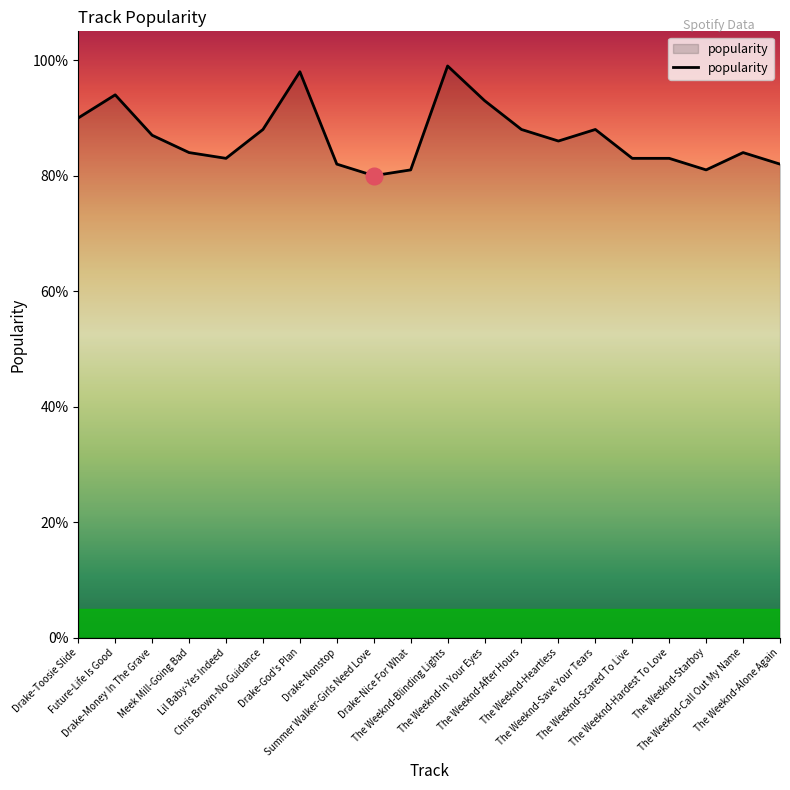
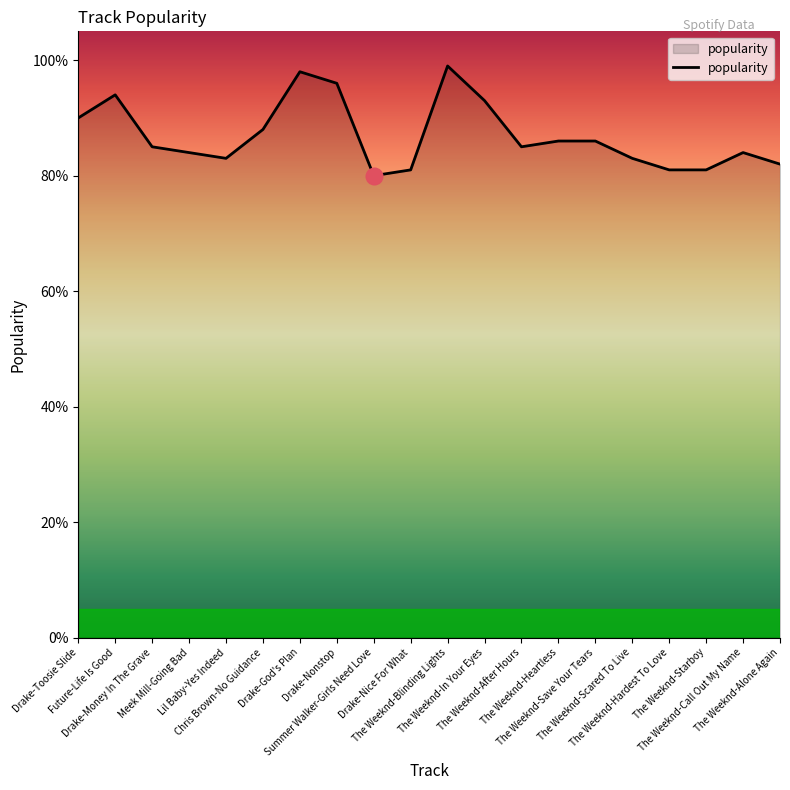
  {
    "popularity": {
      "Drake-Toosie Slide": "90%",
      "Future-Life Is Good": "94%",
-     "Drake-Money In The Grave": "87%",
+     "Drake-Money In The Grave": "85%",
      "Meek Mill-Going Bad": "84%",
      "Lil Baby-Yes Indeed": "83%",
      "Chris Brown-No Guidance": "88%",
      "Drake-God's Plan": "98%",
-     "Drake-Nonstop": "82%",
+     "Drake-Nonstop": "96%",
      "Drake-Nice For What": "81%",
      "The Weeknd-Blinding Lights": "99%",
      "The Weeknd-In Your Eyes": "93%",
-     "The Weeknd-After Hours": "88%",
+     "The Weeknd-After Hours": "85%",
      "The Weeknd-Heartless": "86%",
-     "The Weeknd-Save Your Tears": "88%",
+     "The Weeknd-Save Your Tears": "86%",
      "The Weeknd-Scared To Live": "83%",
-     "The Weeknd-Hardest To Love": "83%",
+     "The Weeknd-Hardest To Love": "81%",
      "The Weeknd-Starboy": "81%",
      "The Weeknd-Call Out My Name": "84%",
      "The Weeknd-Alone Again": "82%"
    }
  }
